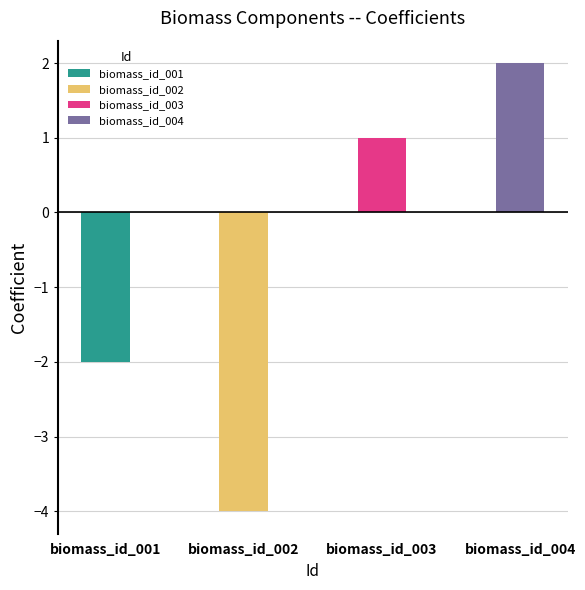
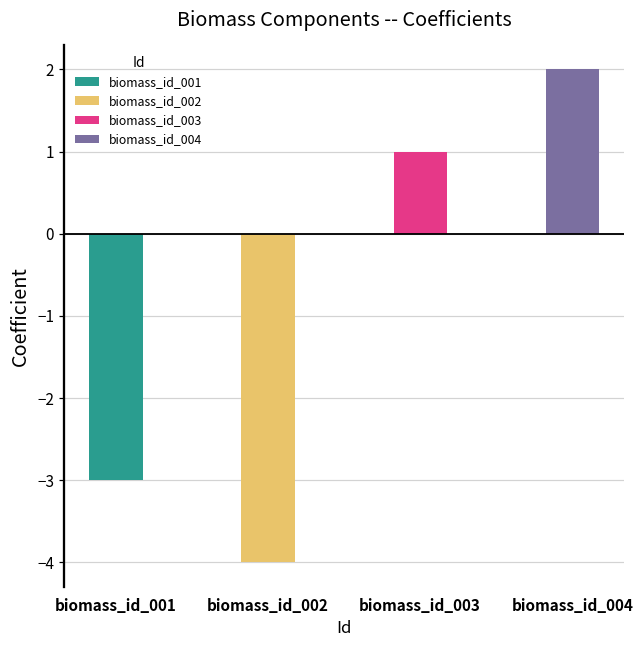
  {
-   "biomass_id_001": -2,
+   "biomass_id_001": -3,
    "biomass_id_002": -4,
    "biomass_id_003": 1,
    "biomass_id_004": 2
  }
